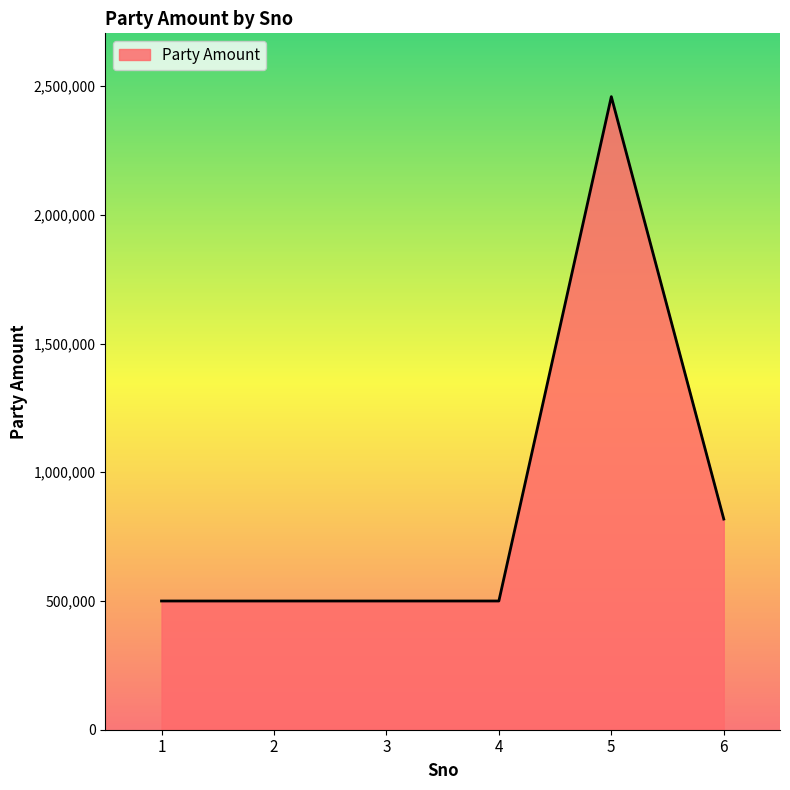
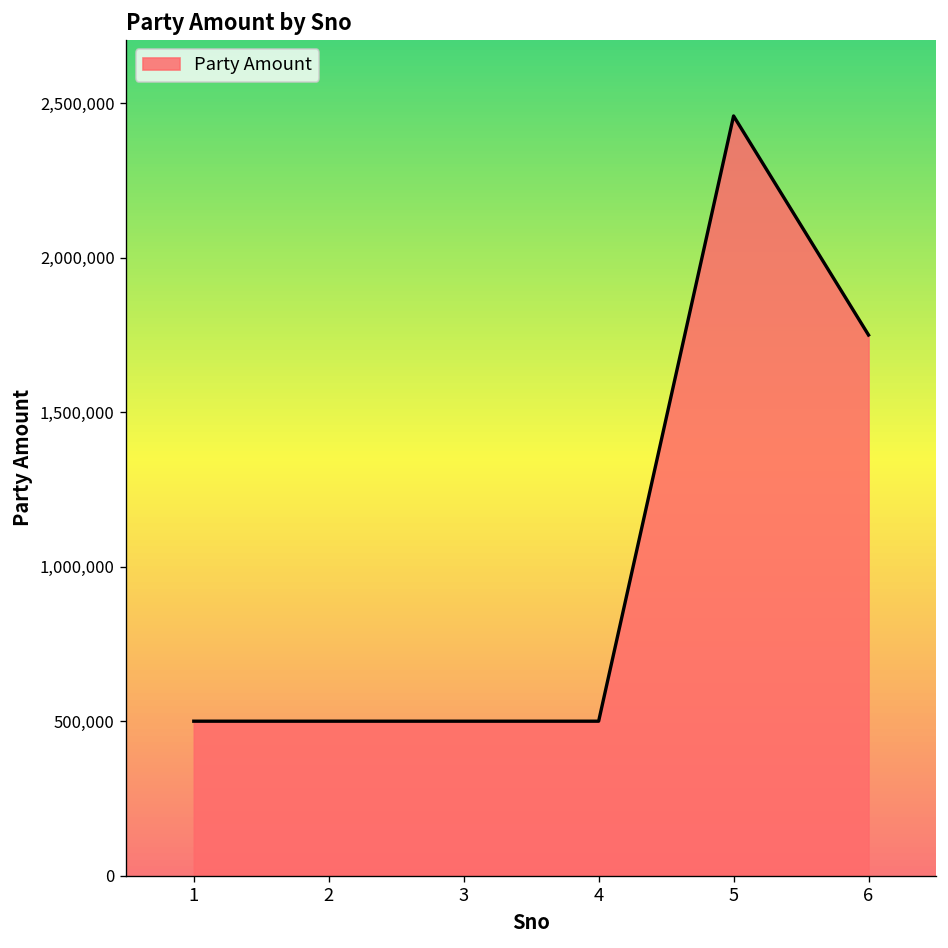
  {
    "1": "500,000",
    "2": "500,000",
    "3": "500,000",
    "4": "500,000",
    "5": "2,460,000",
-   "6": "820,000"
+   "6": "1,750,000"
  }
